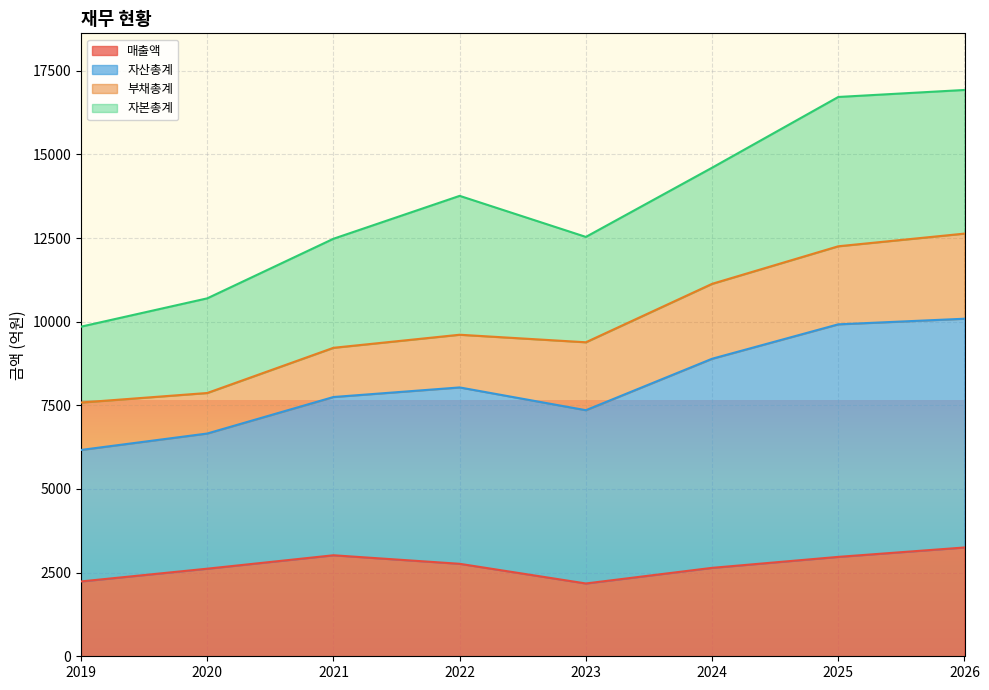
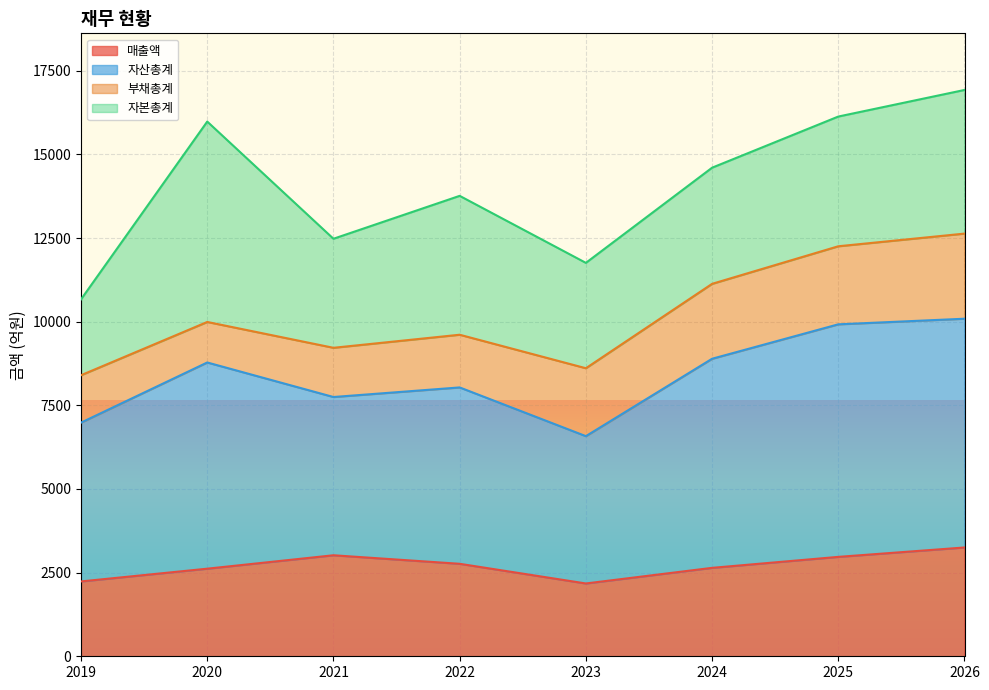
  {
    "자산총계": {
-     "2019": 3900,
-     "2020": 4000,
+     "2019": 4700,
+     "2020": 6200,
      "2021": 4700,
      "2022": 5300,
-     "2023": 5200,
+     "2023": 4400,
      "2024": 6200,
      "2025": 7000,
      "2026": 6800
    },
    "자본총계": {
      "2019": 2300,
-     "2020": 2800,
+     "2020": 6000,
      "2021": 3300,
      "2022": 4200,
      "2023": 3100,
      "2024": 3500,
-     "2025": 4500,
+     "2025": 3900,
      "2026": 4300
    }
  }
